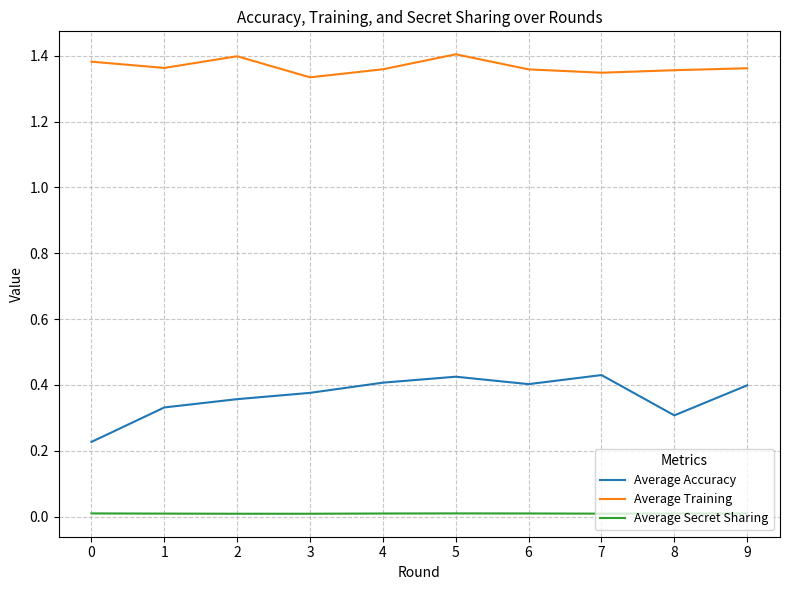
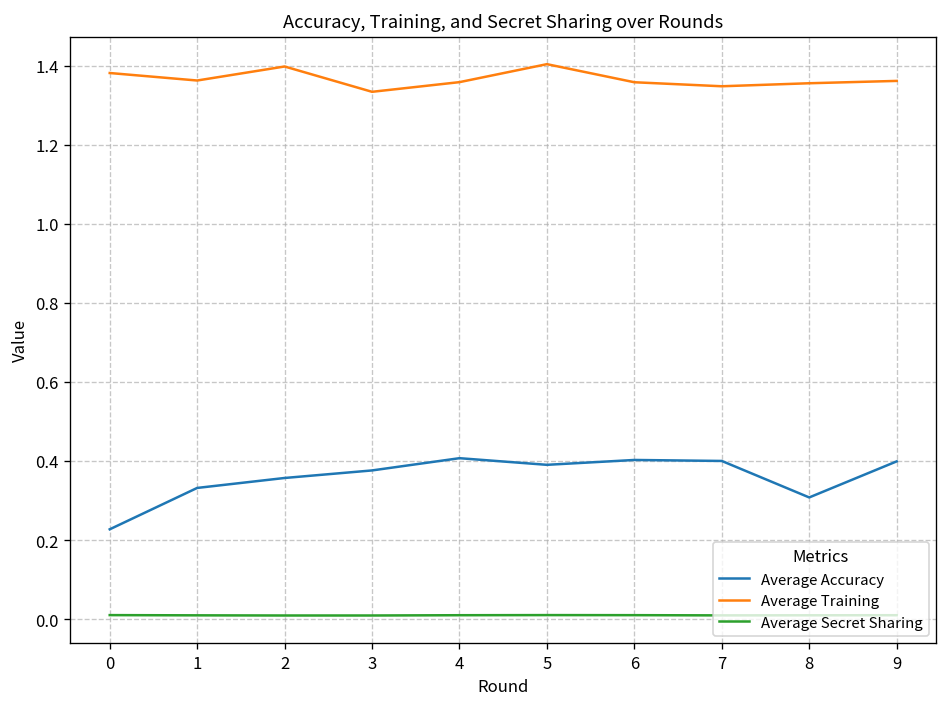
  {
    "Average Accuracy": {
      "0": 0.23,
      "1": 0.33,
      "2": 0.36,
      "3": 0.38,
      "4": 0.41,
-     "5": 0.43,
+     "5": 0.39,
      "6": 0.40,
-     "7": 0.43,
+     "7": 0.40,
      "8": 0.31,
      "9": 0.40
    },
    "Average Training": {
      "0": 1.38,
      "1": 1.36,
      "2": 1.40,
      "3": 1.33,
      "4": 1.36,
      "5": 1.40,
      "6": 1.36,
      "7": 1.35,
      "8": 1.36,
      "9": 1.36
    },
    "Average Secret Sharing": {
      "0": 0.01,
      "1": 0.01,
      "2": 0.01,
      "3": 0.01,
      "4": 0.01,
      "5": 0.01,
      "6": 0.01
    }
  }
